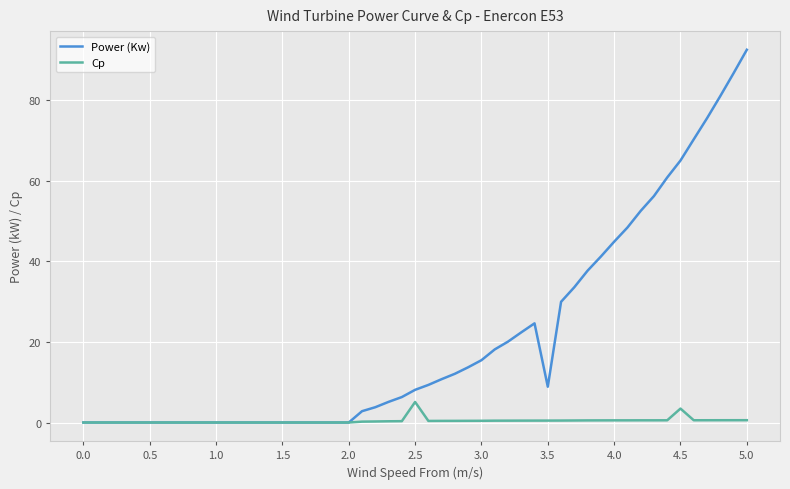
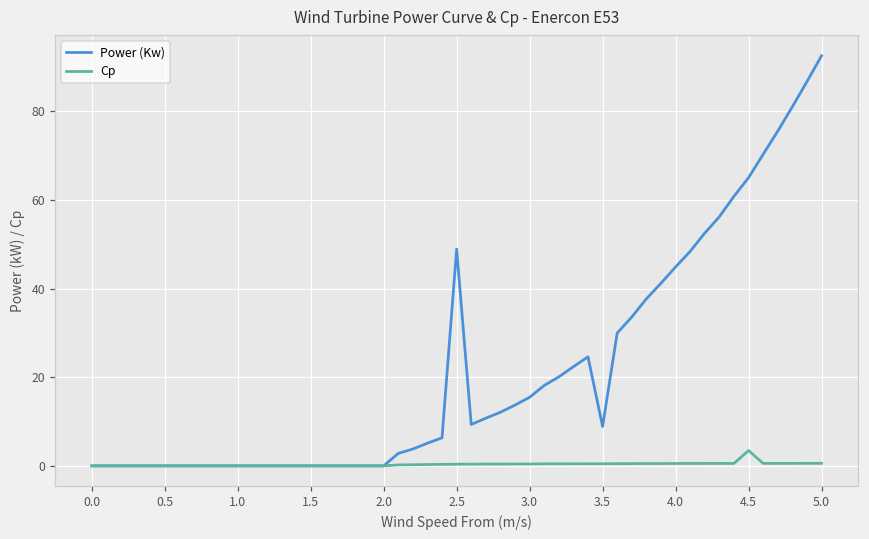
  {
    "Power (Kw)": {
-     "2.5": 8,
+     "2.5": 49,
      "3.0": 15,
      "3.5": 9,
      "4.0": 45,
      "4.5": 65,
      "5.0": 92
    },
    "Cp": {
-     "2.5": 5,
+     "2.5": 0,
      "3.0": 0,
      "3.5": 0,
      "4.0": 1,
      "4.5": 3,
      "5.0": 1
    }
  }
